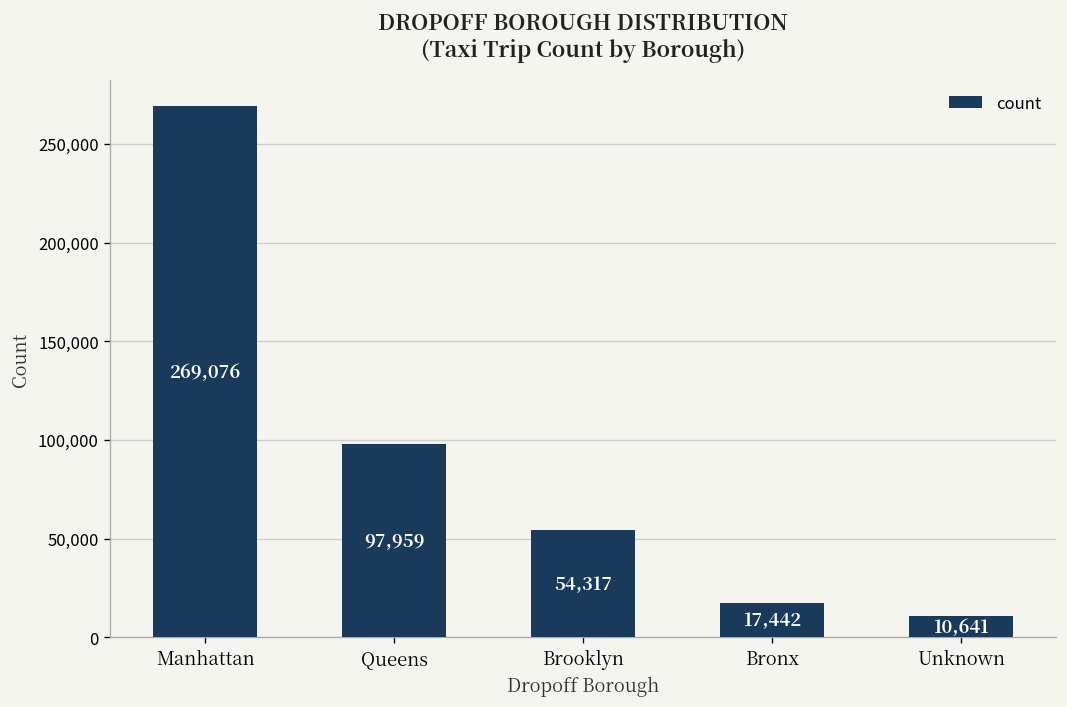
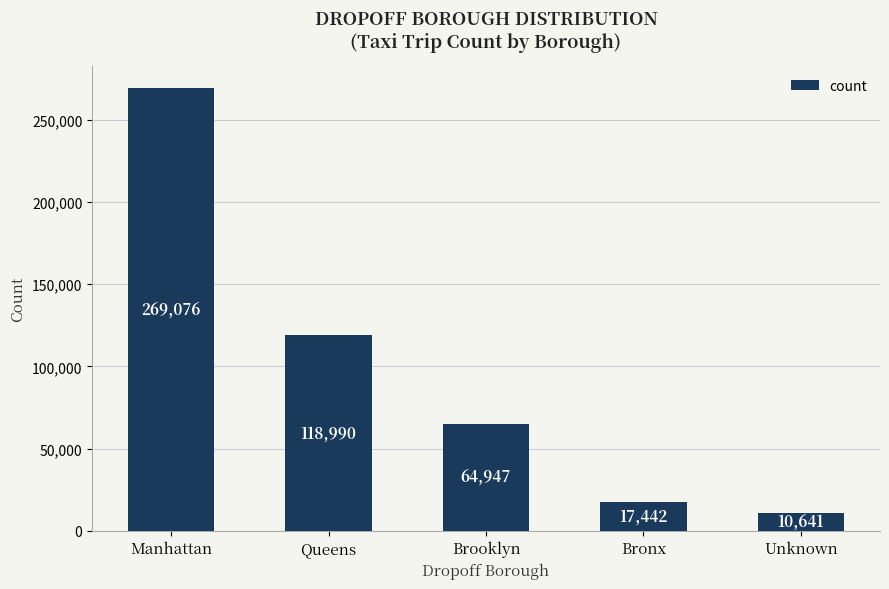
  {
    "Manhattan": "269,076",
-   "Queens": "97,959",
-   "Brooklyn": "54,317",
+   "Queens": "118,990",
+   "Brooklyn": "64,947",
    "Bronx": "17,442",
    "Unknown": "10,641"
  }
